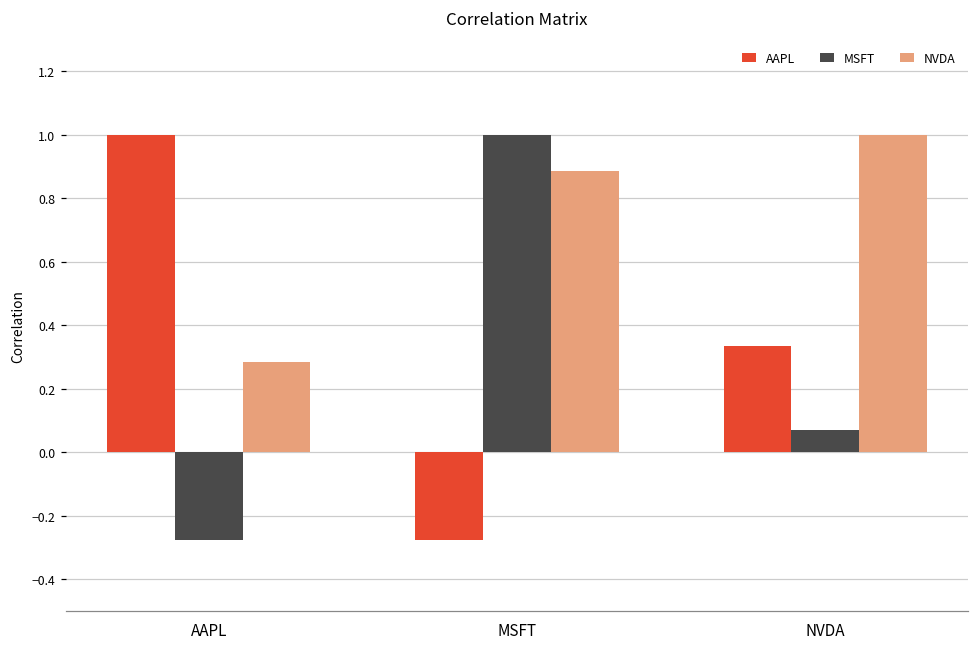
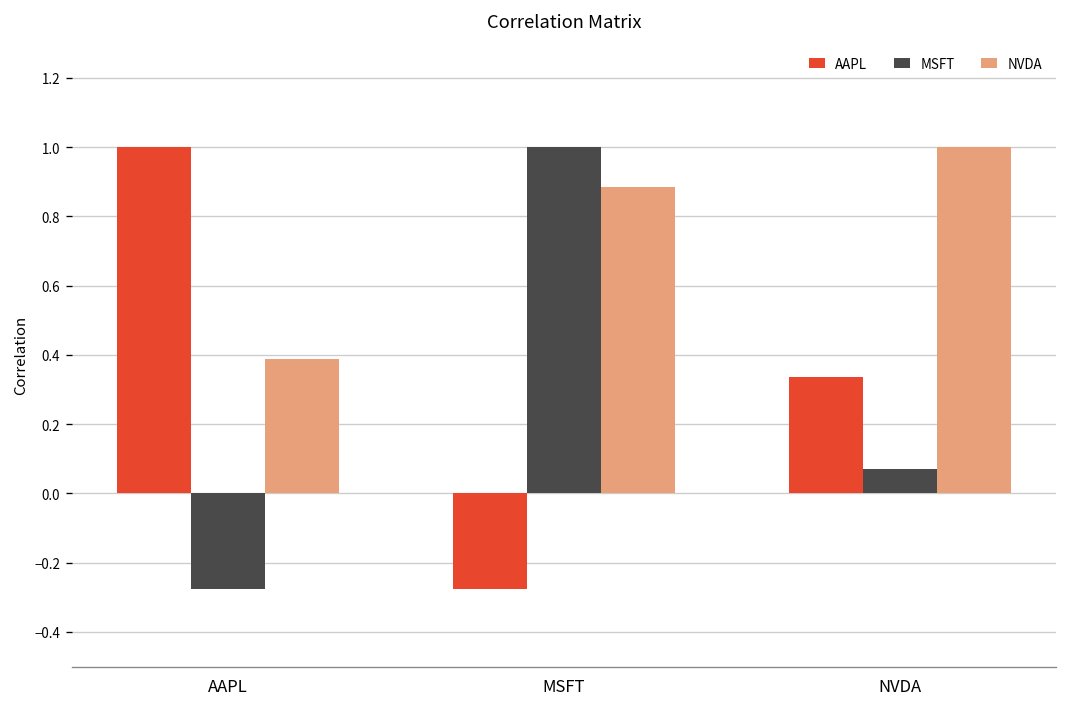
  {
    "AAPL": {
      "AAPL": 1.00,
      "MSFT": -0.28,
      "NVDA": 0.34
    },
    "MSFT": {
      "AAPL": -0.28,
      "MSFT": 1.00,
      "NVDA": 0.07
    },
    "NVDA": {
-     "AAPL": 0.28,
+     "AAPL": 0.39,
      "MSFT": 0.89,
      "NVDA": 1.00
    }
  }
